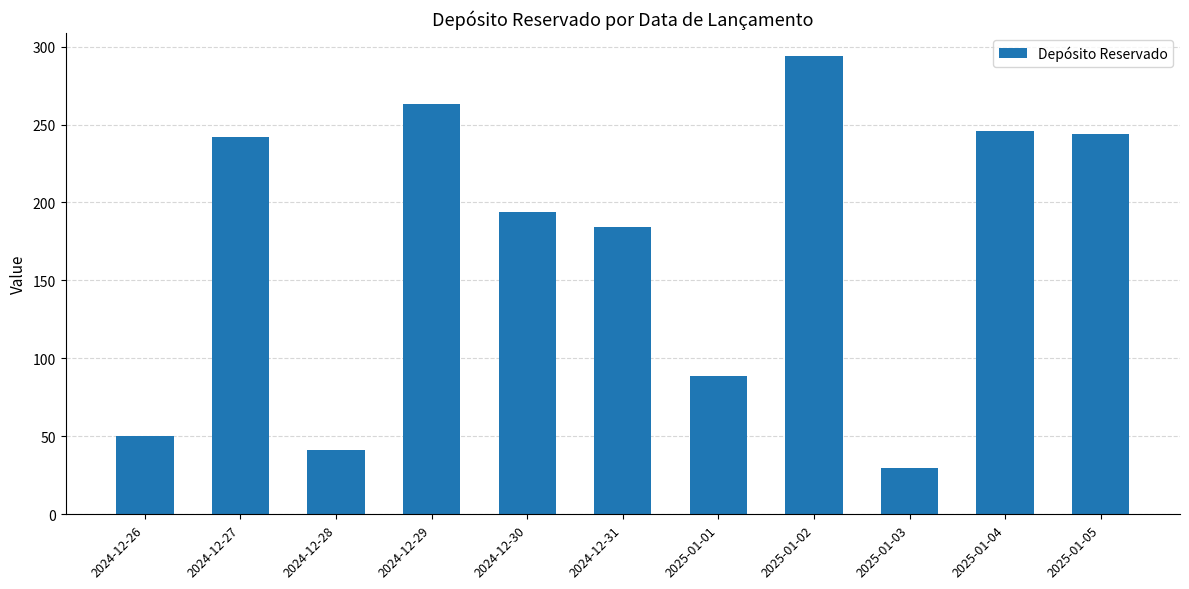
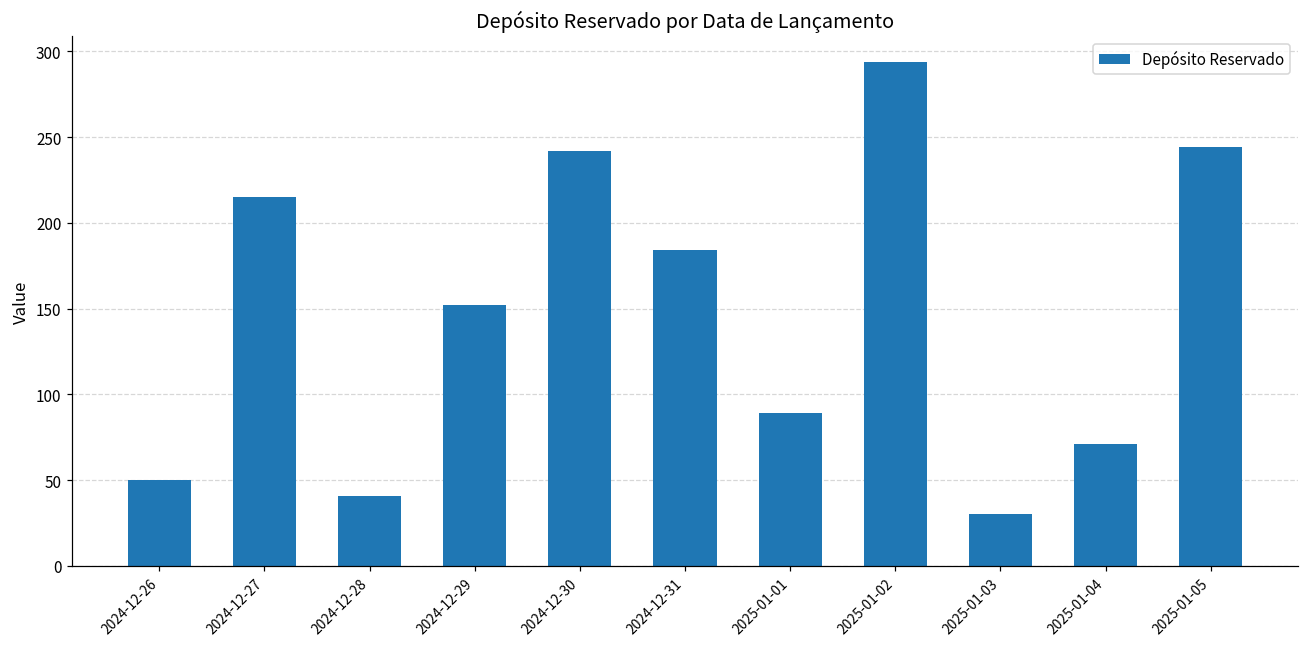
  {
    "2024-12-26": 50,
-   "2024-12-27": 242,
+   "2024-12-27": 215,
    "2024-12-28": 41,
-   "2024-12-29": 263,
-   "2024-12-30": 194,
+   "2024-12-29": 152,
+   "2024-12-30": 242,
    "2024-12-31": 184,
    "2025-01-01": 89,
    "2025-01-02": 294,
    "2025-01-03": 30,
-   "2025-01-04": 246,
+   "2025-01-04": 71,
    "2025-01-05": 244
  }
